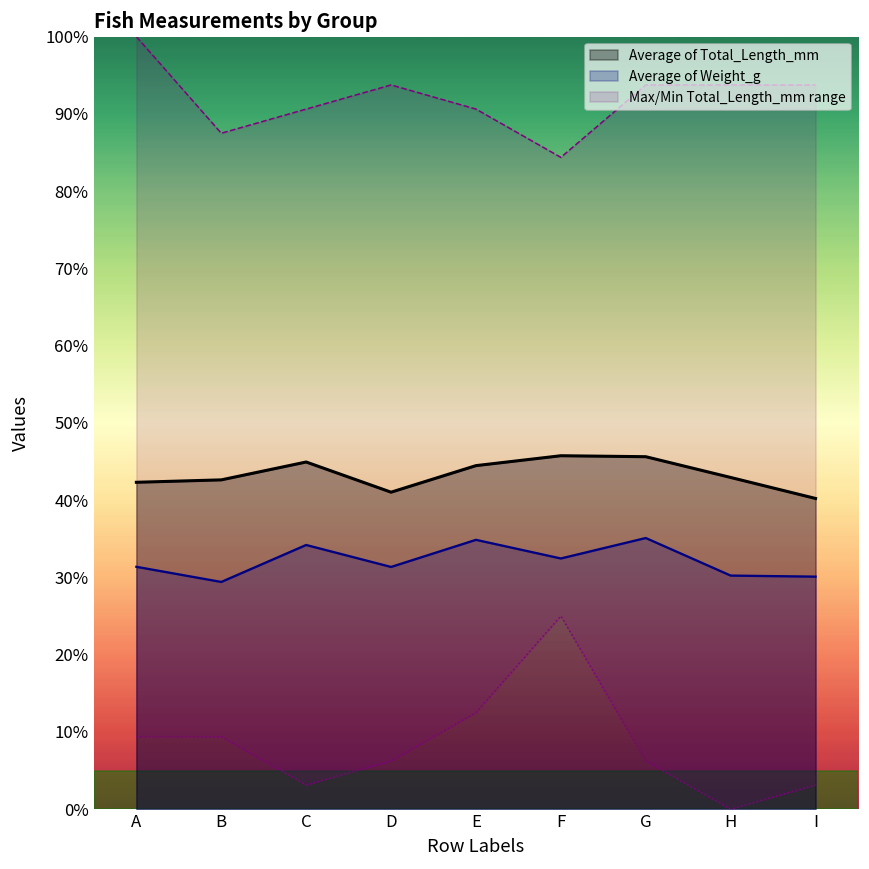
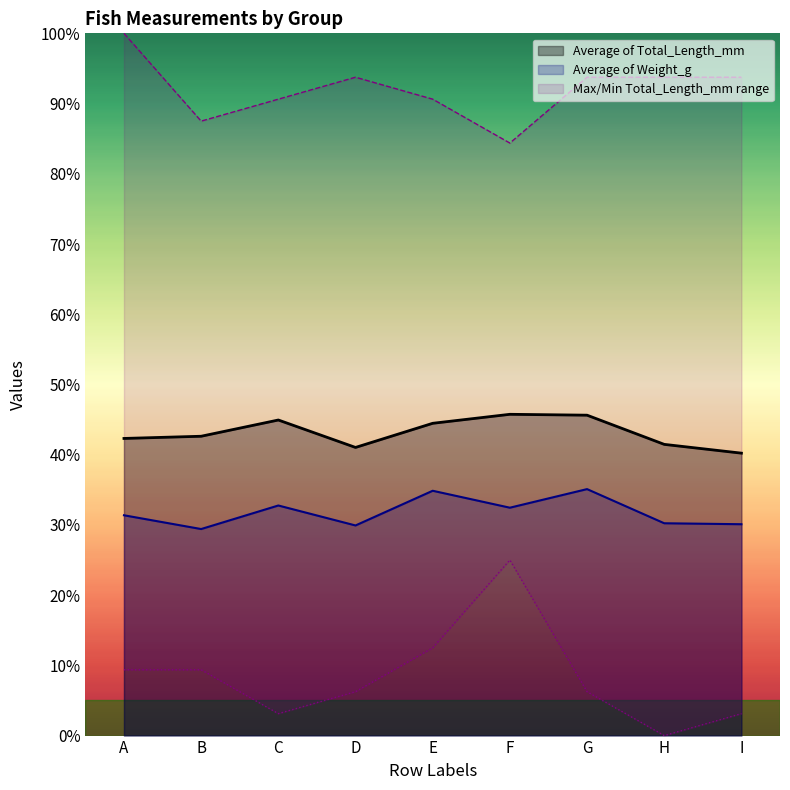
  {
    "Average of Total_Length_mm": {
      "A": "42%",
      "B": "43%",
      "C": "45%",
      "D": "41%",
      "E": "44%",
      "F": "46%",
      "G": "46%",
-     "H": "43%",
+     "H": "41%",
      "I": "40%"
    },
    "Average of Weight_g": {
      "A": "31%",
      "B": "29%",
-     "C": "34%",
-     "D": "31%",
+     "C": "33%",
+     "D": "30%",
      "E": "35%",
      "F": "32%",
      "G": "35%",
      "H": "30%",
      "I": "30%"
    }
  }
